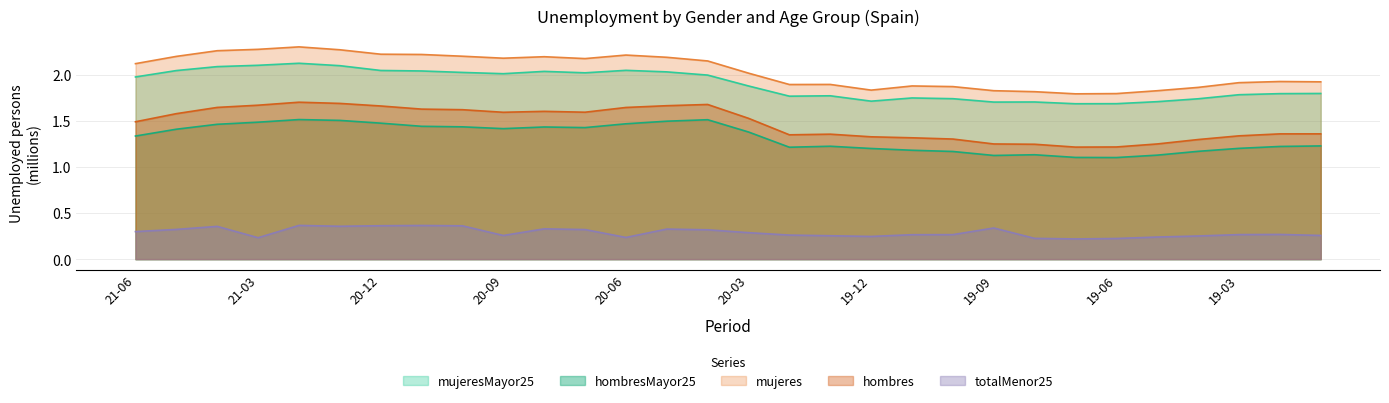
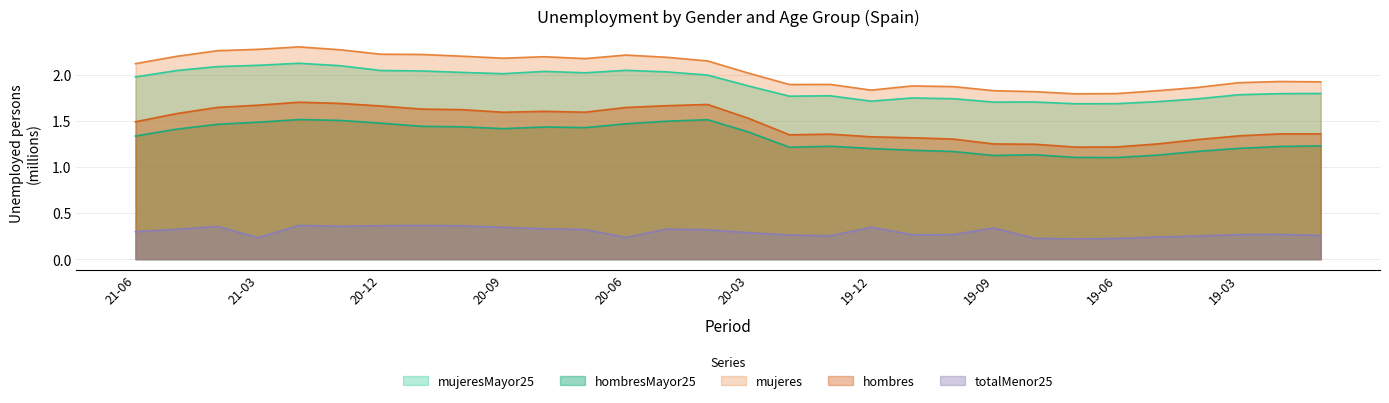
  {
    "totalMenor25": {
      "21-06": 0.3,
      "21-03": 0.2,
      "20-12": 0.4,
-     "20-09": 0.26,
+     "20-09": 0.35,
      "20-06": 0.2,
      "20-03": 0.3,
-     "19-12": 0.2,
+     "19-12": 0.3,
      "19-09": 0.3,
      "19-06": 0.2,
      "19-03": 0.3
    }
  }
